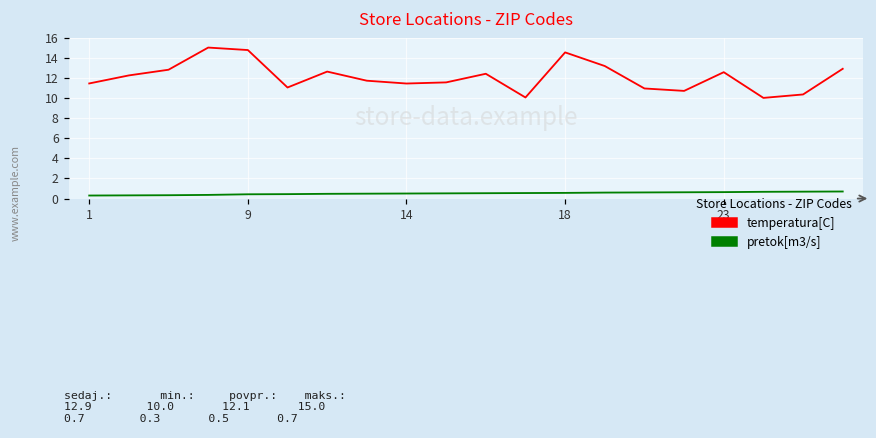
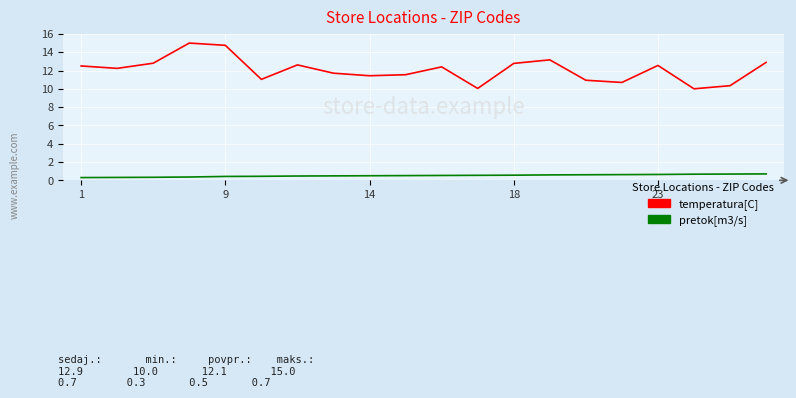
  {
    "temperatura[C]": {
-     "1": 11,
+     "1": 12,
      "9": 15,
      "14": 11,
-     "18": 15,
+     "18": 13,
      "23": 13
    },
    "pretok[m3/s]": {
      "1": 0,
      "9": 0,
      "14": 0,
      "18": 1,
      "23": 1
    }
  }
